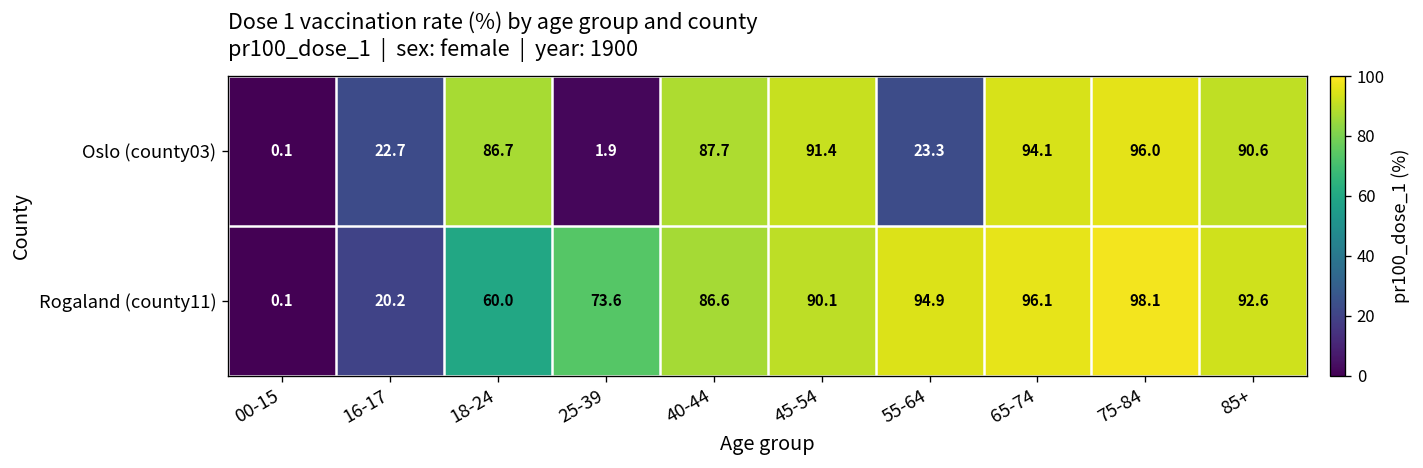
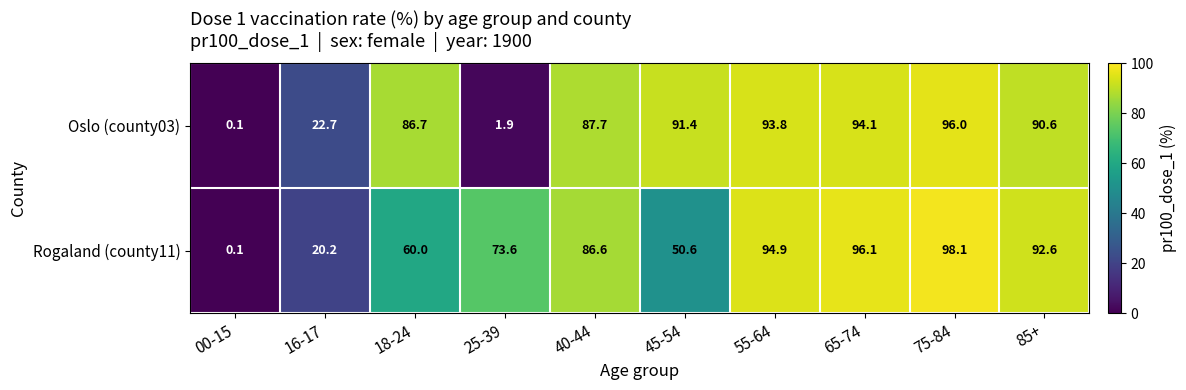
  {
    "Oslo (county03)": {
      "00-15": 0.1,
      "16-17": 22.7,
      "18-24": 86.7,
      "25-39": 1.9,
      "40-44": 87.7,
      "45-54": 91.4,
-     "55-64": 23.3,
+     "55-64": 93.8,
      "65-74": 94.1,
      "75-84": 96.0,
      "85+": 90.6
    },
    "Rogaland (county11)": {
      "00-15": 0.1,
      "16-17": 20.2,
      "18-24": 60.0,
      "25-39": 73.6,
      "40-44": 86.6,
-     "45-54": 90.1,
+     "45-54": 50.6,
      "55-64": 94.9,
      "65-74": 96.1,
      "75-84": 98.1,
      "85+": 92.6
    }
  }
